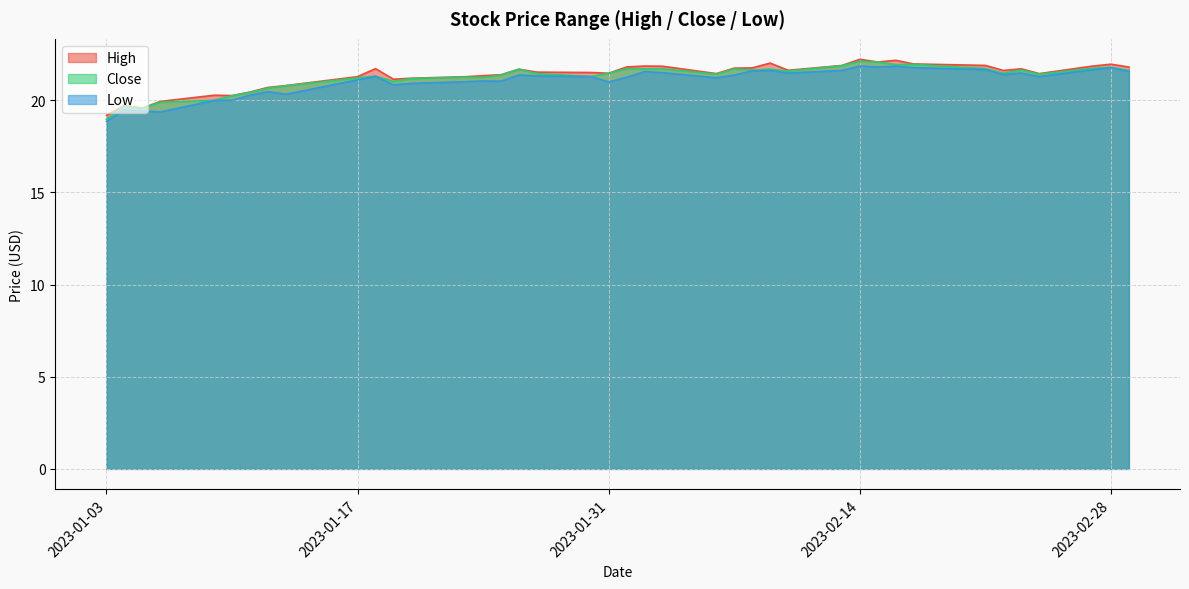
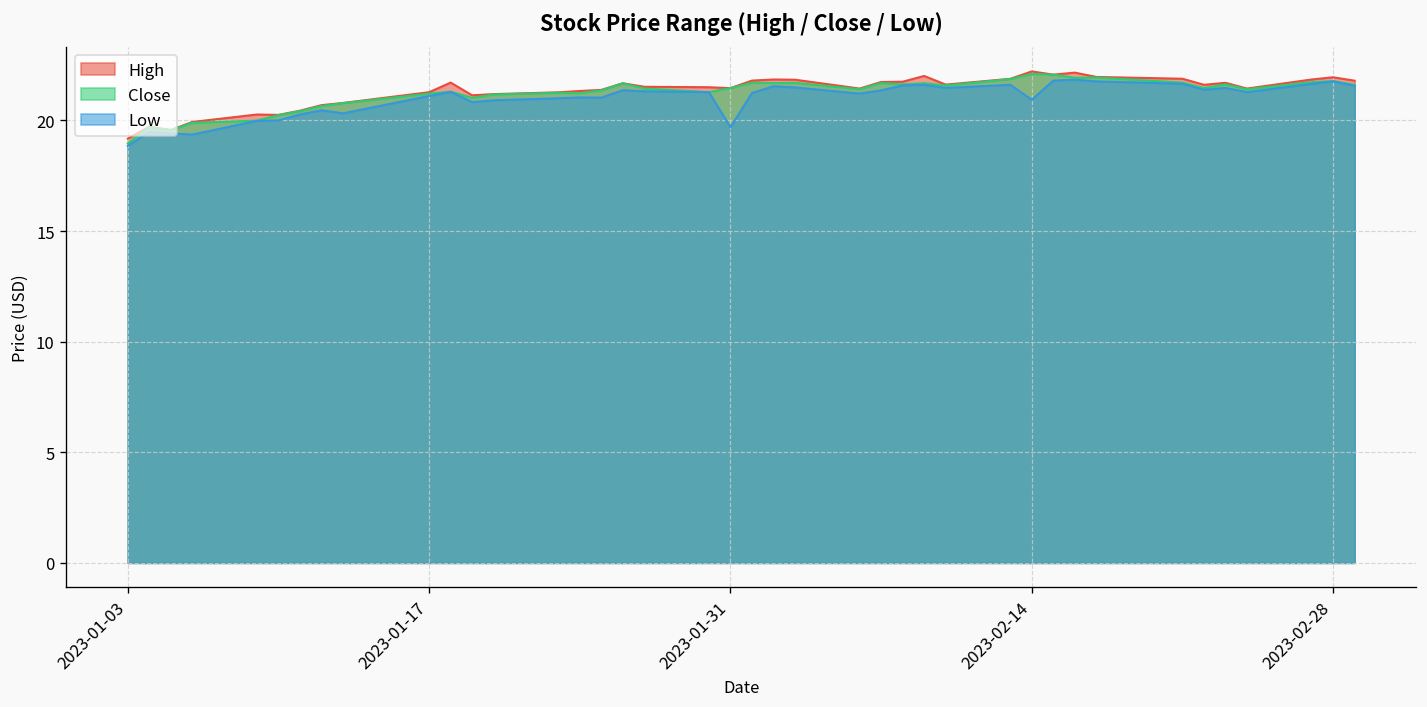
  {
    "High": {
      "2023-01-03": 19.2,
      "2023-02-28": 22.0
    },
    "Low": {
-     "2023-01-31": 21.0,
-     "2023-02-14": 21.9
+     "2023-01-31": 19.7,
+     "2023-02-14": 20.9
    }
  }
